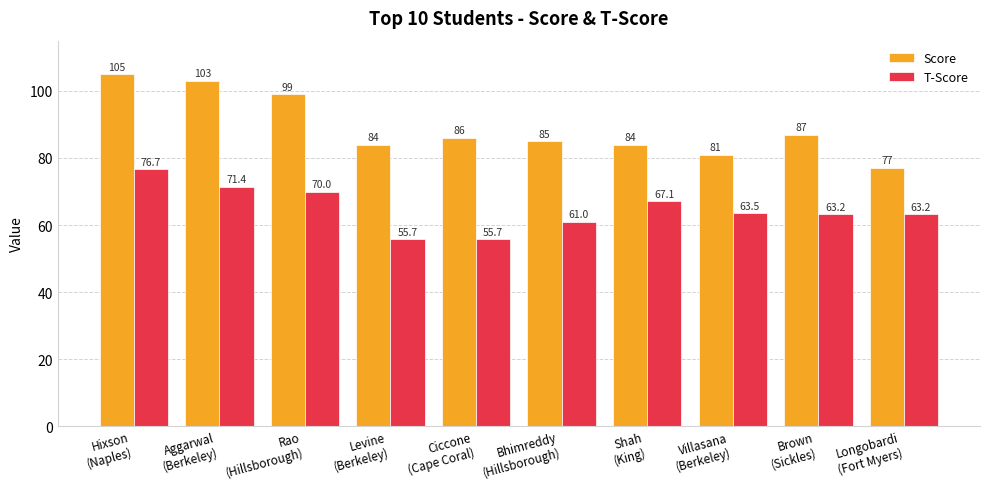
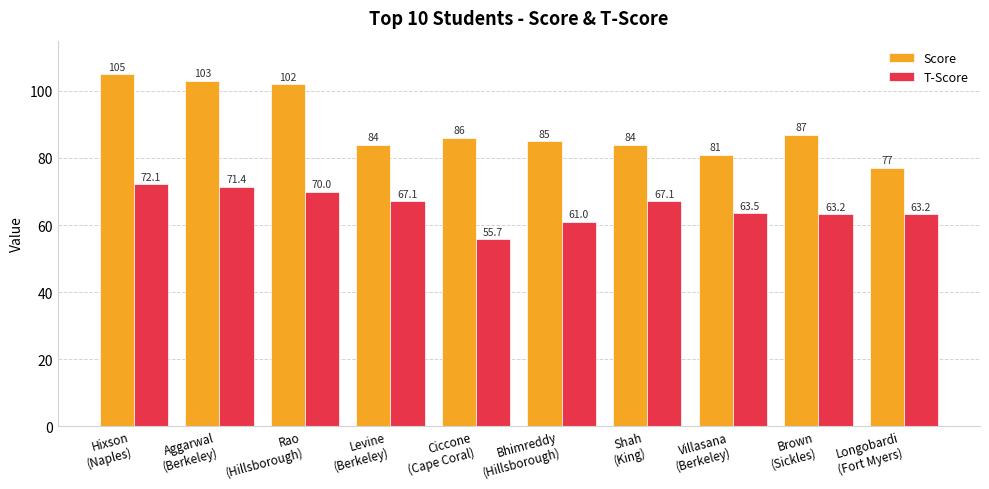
  {
    "Score": {
      "Hixson (Naples)": 105,
      "Aggarwal (Berkeley)": 103,
-     "Rao (Hillsborough)": 99,
+     "Rao (Hillsborough)": 102,
      "Levine (Berkeley)": 84,
      "Ciccone (Cape Coral)": 86,
      "Bhimreddy (Hillsborough)": 85,
      "Shah (King)": 84,
      "Villasana (Berkeley)": 81,
      "Brown (Sickles)": 87,
      "Longobardi (Fort Myers)": 77
    },
    "T-Score": {
-     "Hixson (Naples)": 76.7,
+     "Hixson (Naples)": 72.1,
      "Aggarwal (Berkeley)": 71.4,
      "Rao (Hillsborough)": 70.0,
-     "Levine (Berkeley)": 55.7,
+     "Levine (Berkeley)": 67.1,
      "Ciccone (Cape Coral)": 55.7,
      "Bhimreddy (Hillsborough)": 61.0,
      "Shah (King)": 67.1,
      "Villasana (Berkeley)": 63.5,
      "Brown (Sickles)": 63.2,
      "Longobardi (Fort Myers)": 63.2
    }
  }
